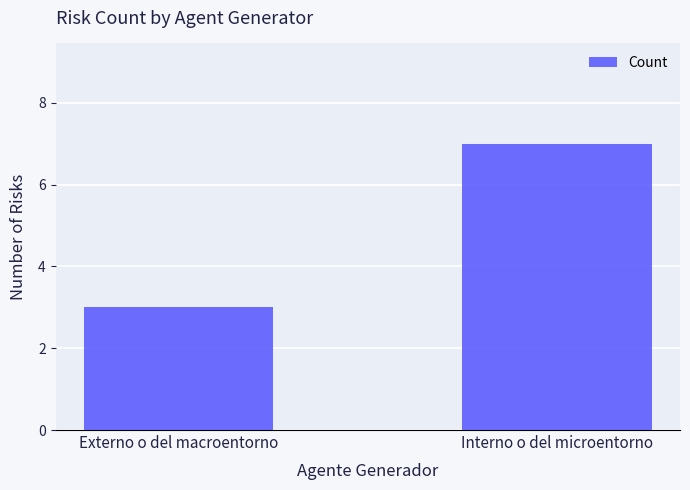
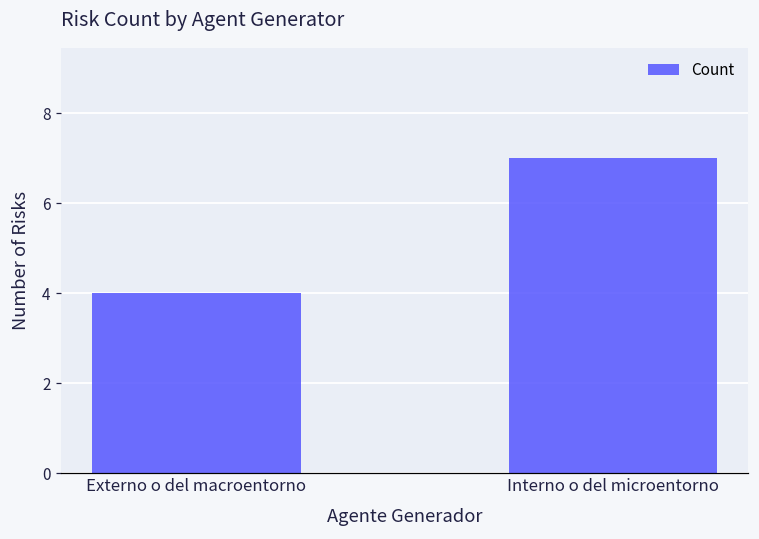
  {
-   "Externo o del macroentorno": 3,
+   "Externo o del macroentorno": 4,
    "Interno o del microentorno": 7
  }
